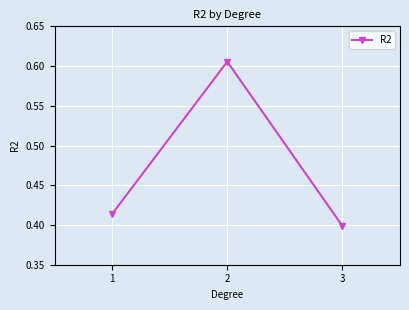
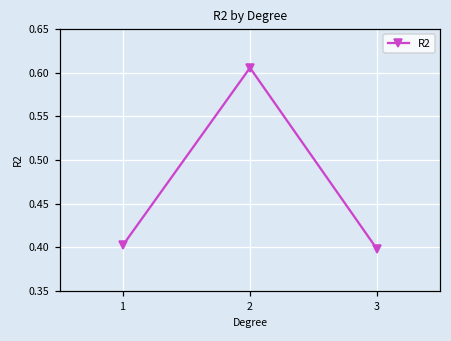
  {
-   "1": 0.41,
+   "1": 0.40,
    "2": 0.61,
    "3": 0.40
  }
